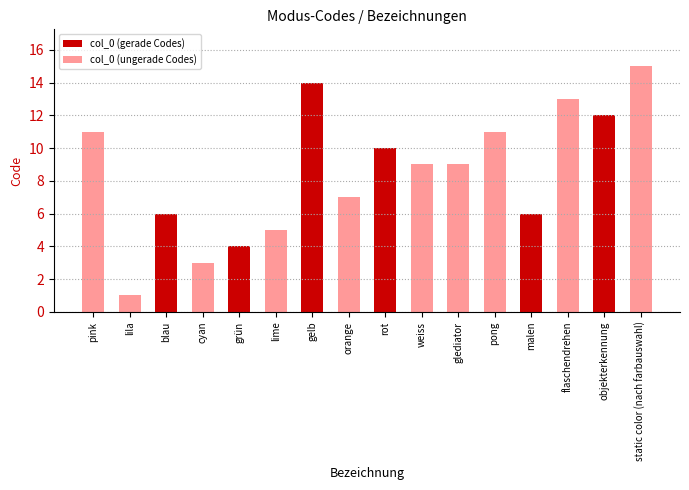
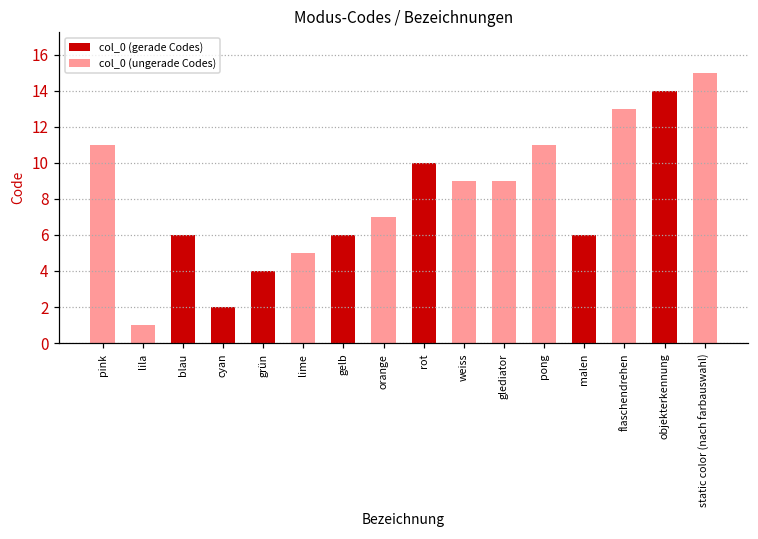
  {
    "pink": 11,
    "lila": 1,
    "blau": 6,
-   "cyan": 3,
+   "cyan": 2,
    "grün": 4,
    "lime": 5,
-   "gelb": 14,
+   "gelb": 6,
    "orange": 7,
    "rot": 10,
    "weiss": 9,
    "glediator": 9,
    "pong": 11,
    "malen": 6,
    "flaschendrehen": 13,
-   "objekterkennung": 12,
+   "objekterkennung": 14,
    "static color (nach farbauswahl)": 15
  }
